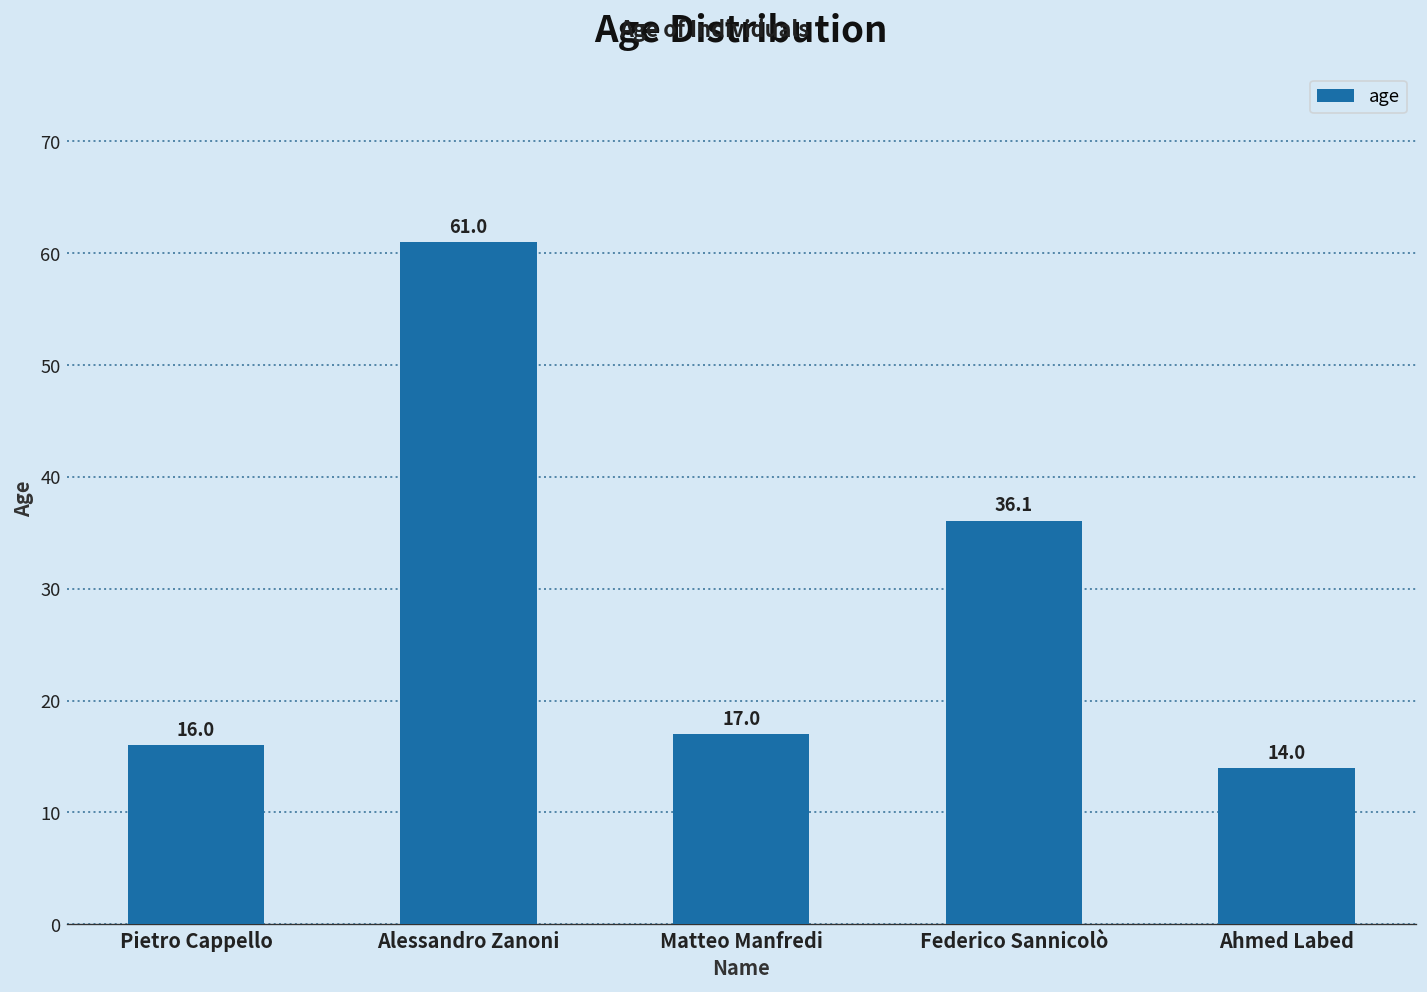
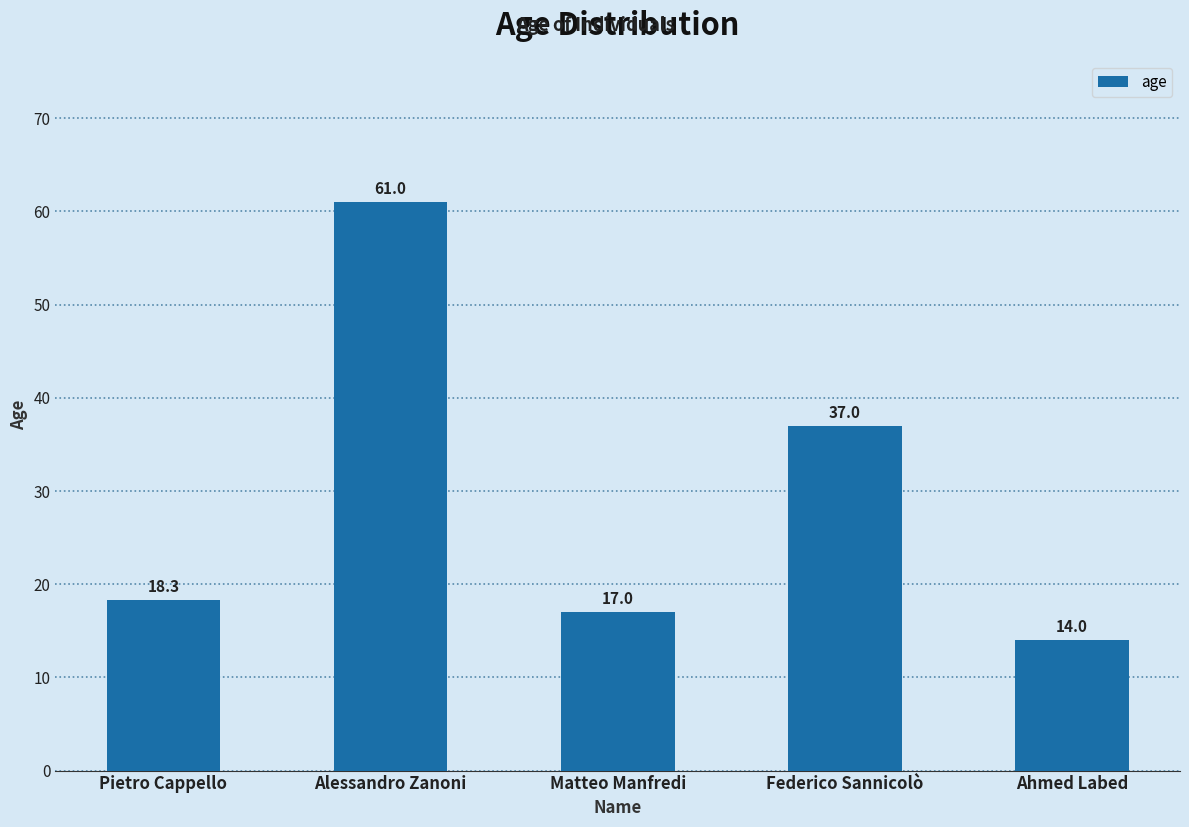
  {
-   "Pietro Cappello": 16.0,
+   "Pietro Cappello": 18.3,
    "Alessandro Zanoni": 61.0,
    "Matteo Manfredi": 17.0,
-   "Federico Sannicolò": 36.1,
+   "Federico Sannicolò": 37.0,
    "Ahmed Labed": 14.0
  }
